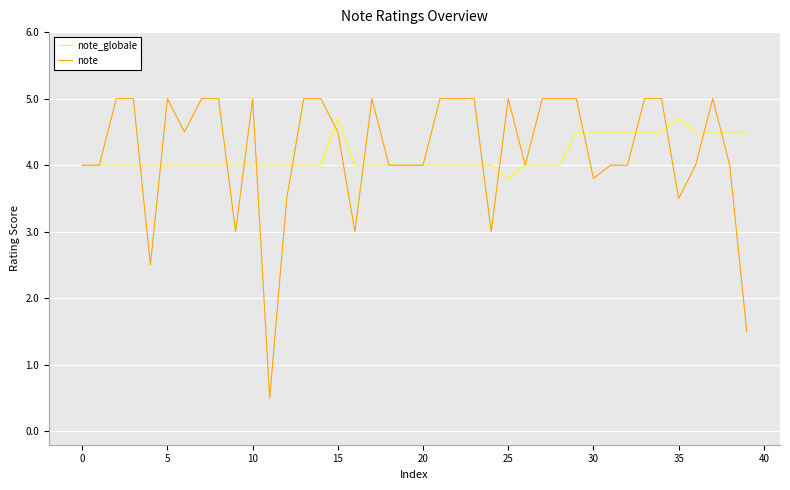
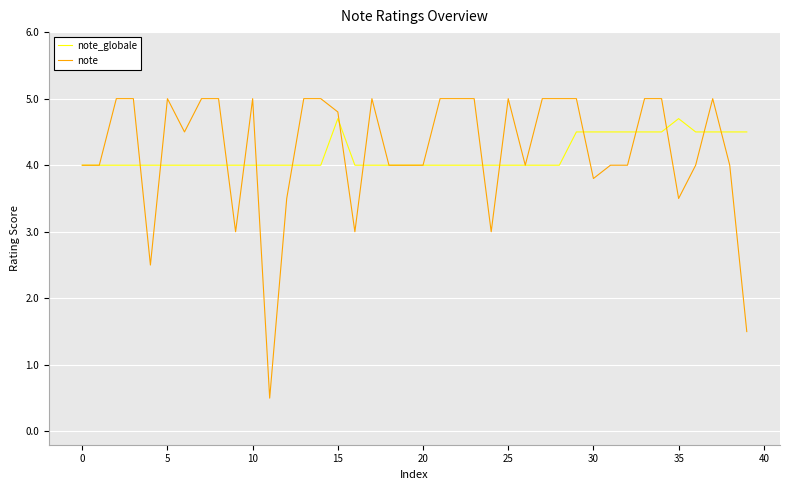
  {
    "note_globale": {
      "5": 4.0,
      "10": 4.0,
      "15": 4.7,
-     "25": 3.8,
+     "25": 4.0,
      "30": 4.5,
      "35": 4.7
    },
    "note": {
      "5": 5.0,
      "10": 5.0,
-     "15": 4.5,
+     "15": 4.8,
      "25": 5.0,
      "30": 3.8,
      "35": 3.5
    }
  }
